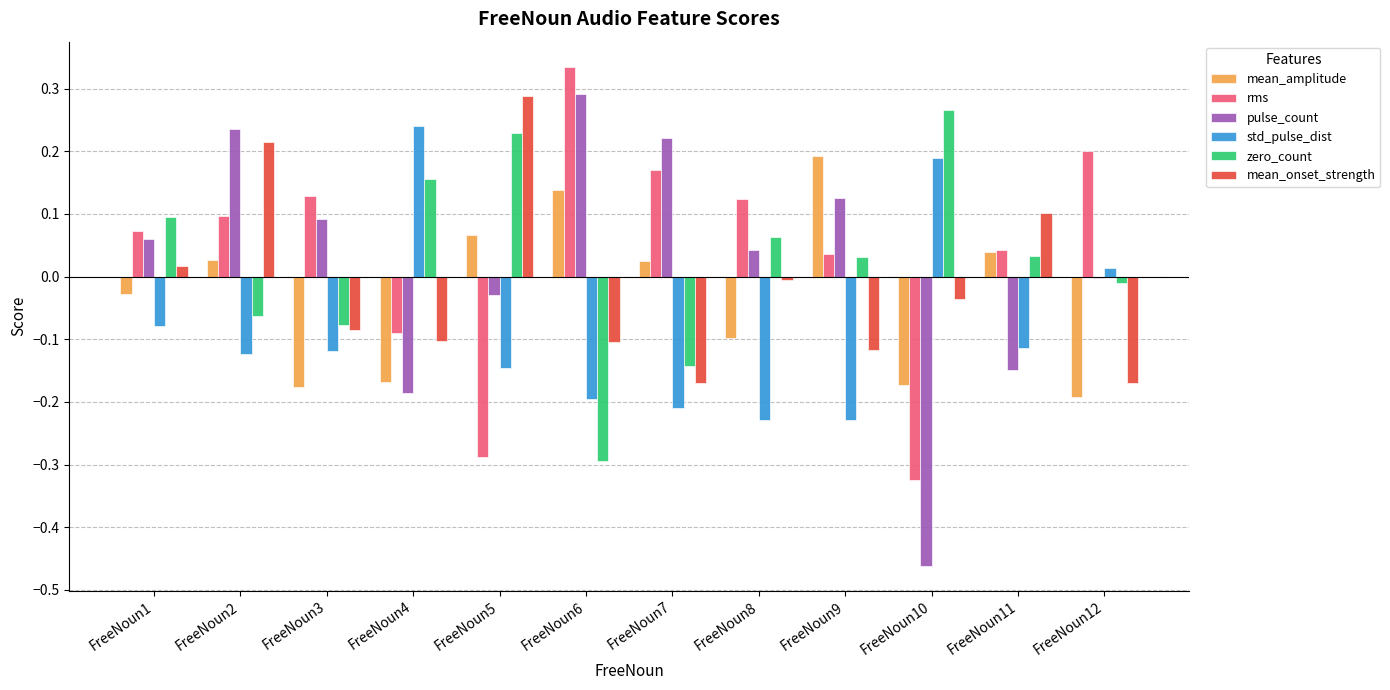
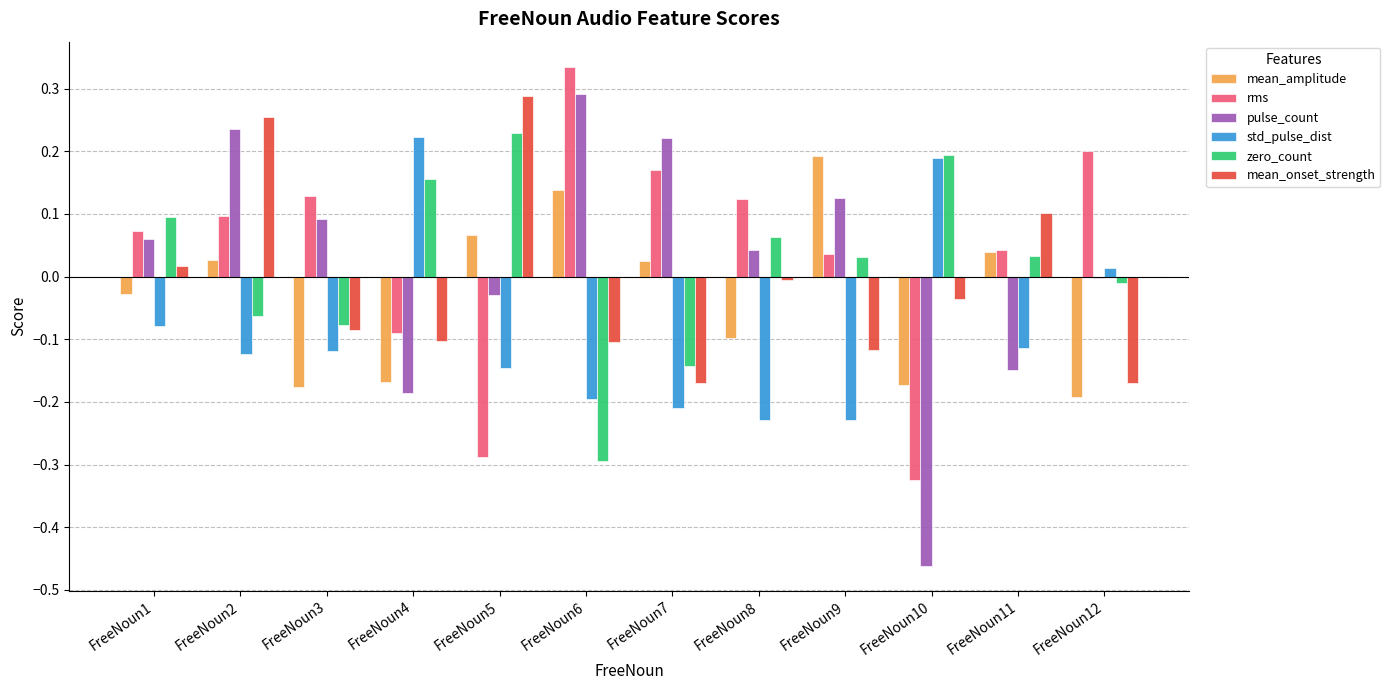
  {
    "mean_amplitude": {
      "FreeNoun1": -0.03,
      "FreeNoun2": 0.03,
      "FreeNoun3": -0.18,
      "FreeNoun4": -0.17,
      "FreeNoun5": 0.07,
      "FreeNoun6": 0.14,
      "FreeNoun7": 0.02,
      "FreeNoun8": -0.10,
      "FreeNoun9": 0.19,
      "FreeNoun10": -0.17,
      "FreeNoun11": 0.04,
      "FreeNoun12": -0.19
    },
    "rms": {
      "FreeNoun1": 0.07,
      "FreeNoun2": 0.10,
      "FreeNoun3": 0.13,
      "FreeNoun4": -0.09,
      "FreeNoun5": -0.29,
      "FreeNoun6": 0.34,
      "FreeNoun7": 0.17,
      "FreeNoun8": 0.12,
      "FreeNoun9": 0.04,
      "FreeNoun10": -0.32,
      "FreeNoun11": 0.04,
      "FreeNoun12": 0.20
    },
    "pulse_count": {
      "FreeNoun1": 0.06,
      "FreeNoun2": 0.24,
      "FreeNoun3": 0.09,
      "FreeNoun4": -0.19,
      "FreeNoun5": -0.03,
      "FreeNoun6": 0.29,
      "FreeNoun7": 0.22,
      "FreeNoun8": 0.04,
      "FreeNoun9": 0.13,
      "FreeNoun10": -0.46,
      "FreeNoun11": -0.15
    },
    "std_pulse_dist": {
      "FreeNoun1": -0.08,
      "FreeNoun2": -0.12,
      "FreeNoun3": -0.12,
-     "FreeNoun4": 0.24,
+     "FreeNoun4": 0.22,
      "FreeNoun5": -0.15,
      "FreeNoun6": -0.20,
      "FreeNoun7": -0.21,
      "FreeNoun8": -0.23,
      "FreeNoun9": -0.23,
      "FreeNoun10": 0.19,
      "FreeNoun11": -0.11,
      "FreeNoun12": 0.01
    },
    "zero_count": {
      "FreeNoun1": 0.09,
      "FreeNoun2": -0.06,
      "FreeNoun3": -0.08,
      "FreeNoun4": 0.16,
      "FreeNoun5": 0.23,
      "FreeNoun6": -0.29,
      "FreeNoun7": -0.14,
      "FreeNoun8": 0.06,
      "FreeNoun9": 0.03,
-     "FreeNoun10": 0.27,
+     "FreeNoun10": 0.19,
      "FreeNoun11": 0.03,
      "FreeNoun12": -0.01
    },
    "mean_onset_strength": {
      "FreeNoun1": 0.02,
-     "FreeNoun2": 0.21,
+     "FreeNoun2": 0.25,
      "FreeNoun3": -0.09,
      "FreeNoun4": -0.10,
      "FreeNoun5": 0.29,
      "FreeNoun6": -0.10,
      "FreeNoun7": -0.17,
      "FreeNoun8": -0.01,
      "FreeNoun9": -0.12,
      "FreeNoun10": -0.04,
      "FreeNoun11": 0.10,
      "FreeNoun12": -0.17
    }
  }
